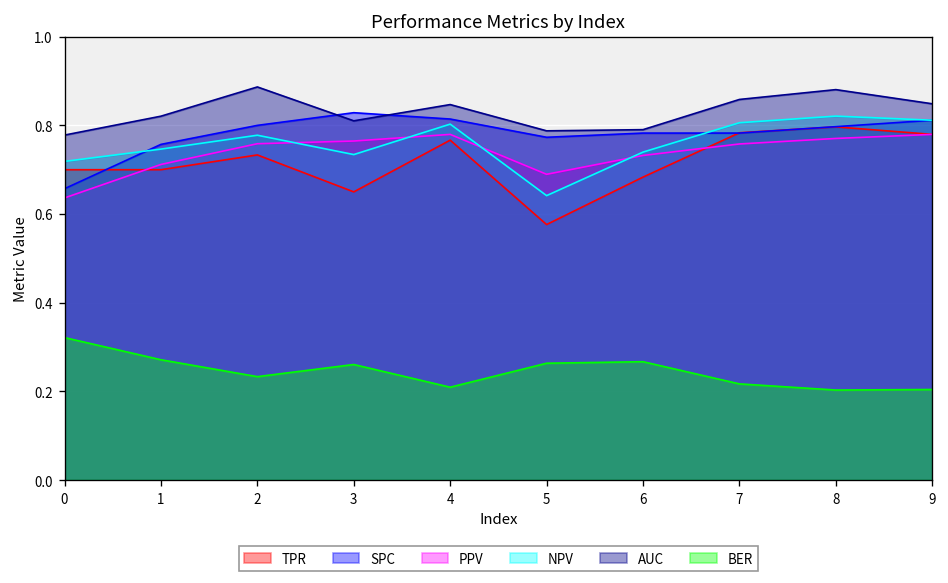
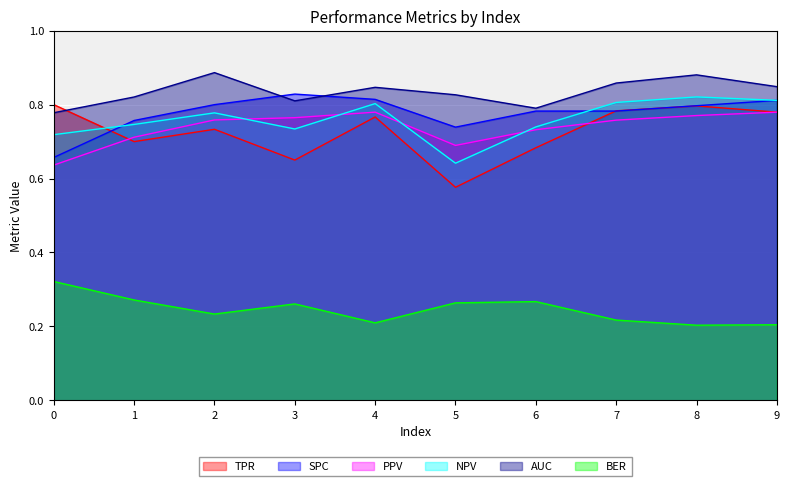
  {
    "TPR": {
-     "0": 0.7,
+     "0": 0.8,
      "1": 0.7,
      "2": 0.73,
      "3": 0.65,
      "4": 0.77,
      "5": 0.58,
      "6": 0.68
    },
    "SPC": {
      "0": 0.66,
      "1": 0.76,
      "2": 0.80,
      "3": 0.83,
      "4": 0.81,
-     "5": 0.77,
+     "5": 0.74,
      "6": 0.78
    },
    "PPV": {
      "0": 0.64,
      "1": 0.71,
      "2": 0.76,
      "3": 0.76,
      "4": 0.78,
      "5": 0.69,
      "6": 0.73,
      "7": 0.76,
      "8": 0.77
    },
    "NPV": {
      "0": 0.72,
      "1": 0.75,
      "2": 0.78,
      "3": 0.73,
      "4": 0.80,
      "5": 0.64,
      "6": 0.74,
      "7": 0.81,
      "8": 0.82
    },
    "AUC": {
      "0": 0.78,
      "1": 0.82,
      "2": 0.89,
      "3": 0.81,
      "4": 0.85,
-     "5": 0.79,
+     "5": 0.83,
      "6": 0.79,
      "7": 0.86,
      "8": 0.88,
      "9": 0.85
    },
    "BER": {
      "0": 0.32,
      "1": 0.27,
      "2": 0.23,
      "3": 0.26,
      "4": 0.21,
      "5": 0.26,
      "6": 0.27,
      "7": 0.22,
      "8": 0.20,
      "9": 0.20
    }
  }
